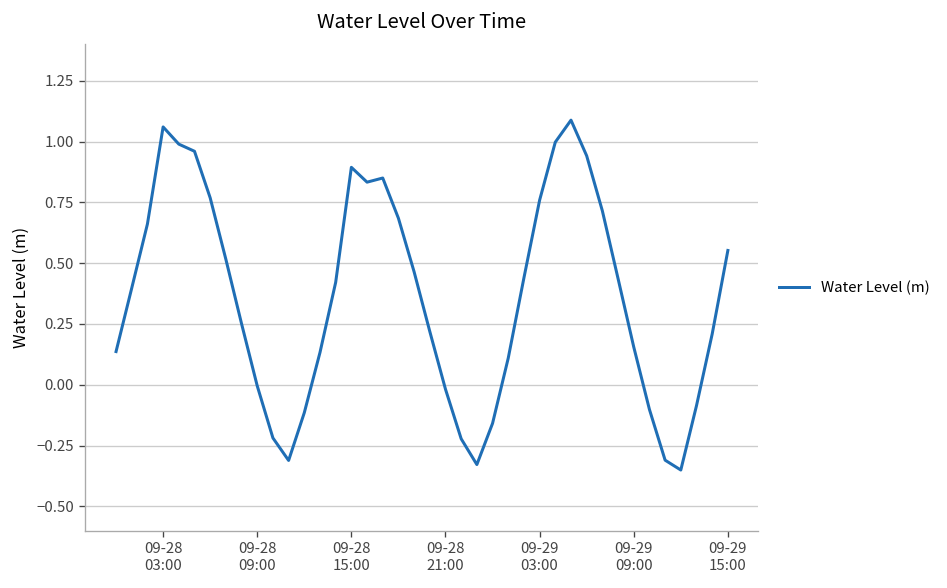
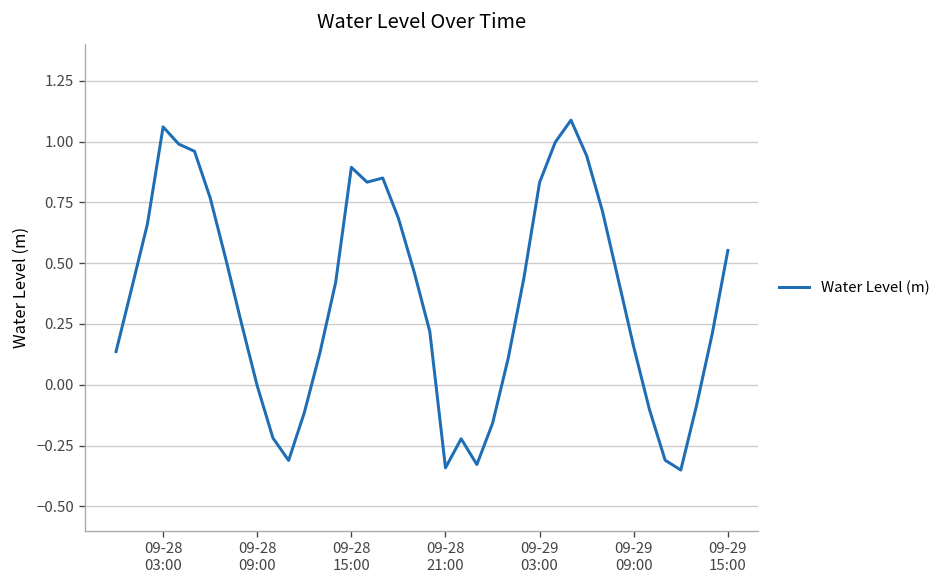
  {
    "09-28 03:00": 1.06,
    "09-28 09:00": 0.00,
    "09-28 15:00": 0.89,
-   "09-28 21:00": -0.02,
-   "09-29 03:00": 0.76,
+   "09-28 21:00": -0.34,
+   "09-29 03:00": 0.83,
    "09-29 09:00": 0.16,
    "09-29 15:00": 0.55
  }
